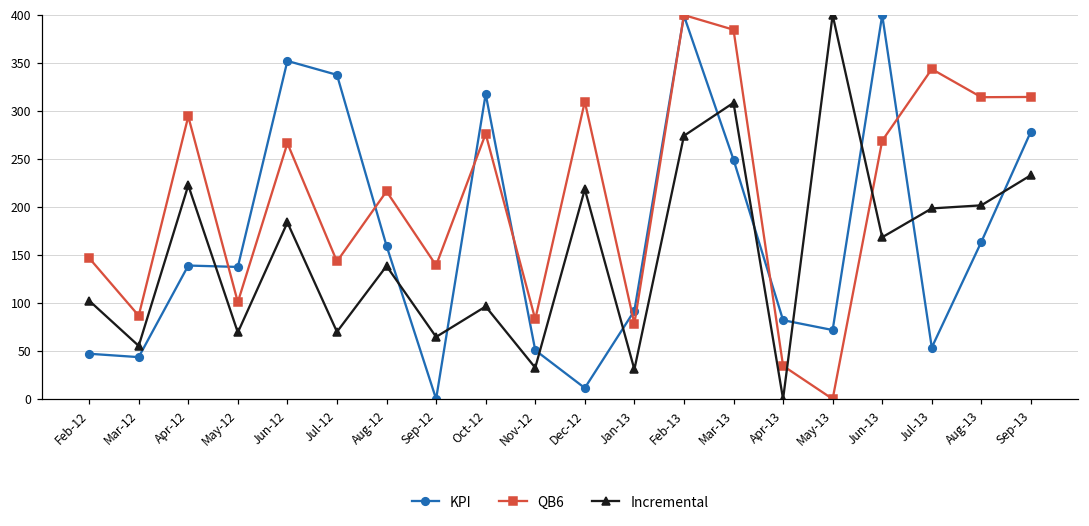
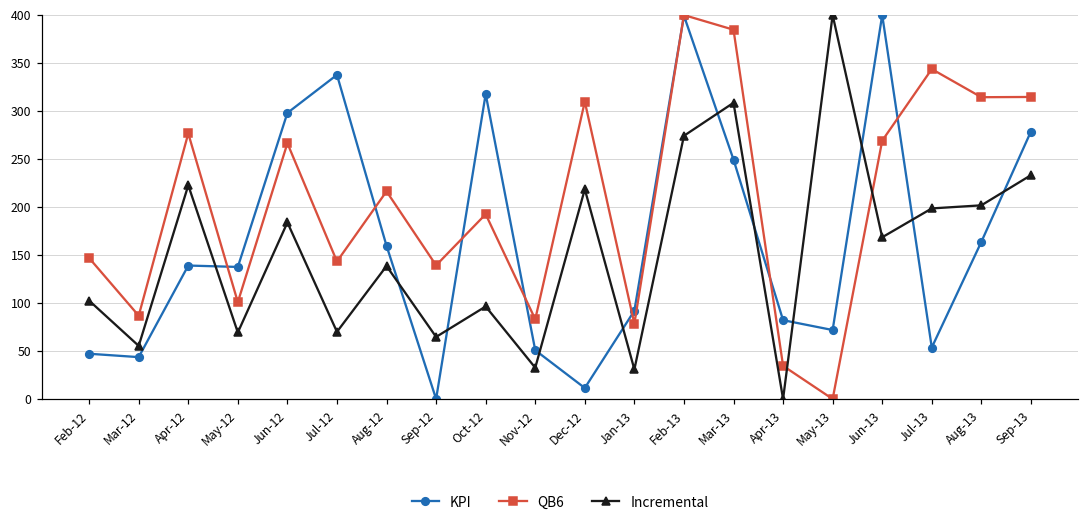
  {
    "KPI": {
      "Feb-12": 50,
      "Mar-12": 40,
      "Apr-12": 140,
      "May-12": 140,
-     "Jun-12": 350,
+     "Jun-12": 300,
      "Jul-12": 340,
      "Aug-12": 160,
      "Sep-12": 0,
      "Oct-12": 320,
      "Nov-12": 50,
      "Dec-12": 10,
      "Jan-13": 90,
      "Mar-13": 250,
      "Apr-13": 80,
      "May-13": 70,
      "Jun-13": 400,
      "Jul-13": 50,
      "Aug-13": 160,
      "Sep-13": 280
    },
    "QB6": {
      "Feb-12": 150,
      "Mar-12": 90,
-     "Apr-12": 290,
+     "Apr-12": 280,
      "May-12": 100,
      "Jun-12": 270,
      "Jul-12": 140,
      "Aug-12": 220,
      "Sep-12": 140,
-     "Oct-12": 280,
+     "Oct-12": 190,
      "Nov-12": 80,
      "Dec-12": 310,
      "Jan-13": 80,
      "Mar-13": 380,
      "Apr-13": 30,
      "May-13": 0,
      "Jun-13": 270,
      "Jul-13": 340,
      "Aug-13": 310,
      "Sep-13": 310
    },
    "Incremental": {
      "Feb-12": 100,
      "Mar-12": 60,
      "Apr-12": 220,
      "May-12": 70,
      "Jun-12": 180,
      "Jul-12": 70,
      "Aug-12": 140,
      "Sep-12": 60,
      "Oct-12": 100,
      "Nov-12": 30,
      "Dec-12": 220,
      "Jan-13": 30,
      "Feb-13": 270,
      "Mar-13": 310,
      "Apr-13": 0,
      "May-13": 400,
      "Jun-13": 170,
      "Jul-13": 200,
      "Aug-13": 200,
      "Sep-13": 230
    }
  }
